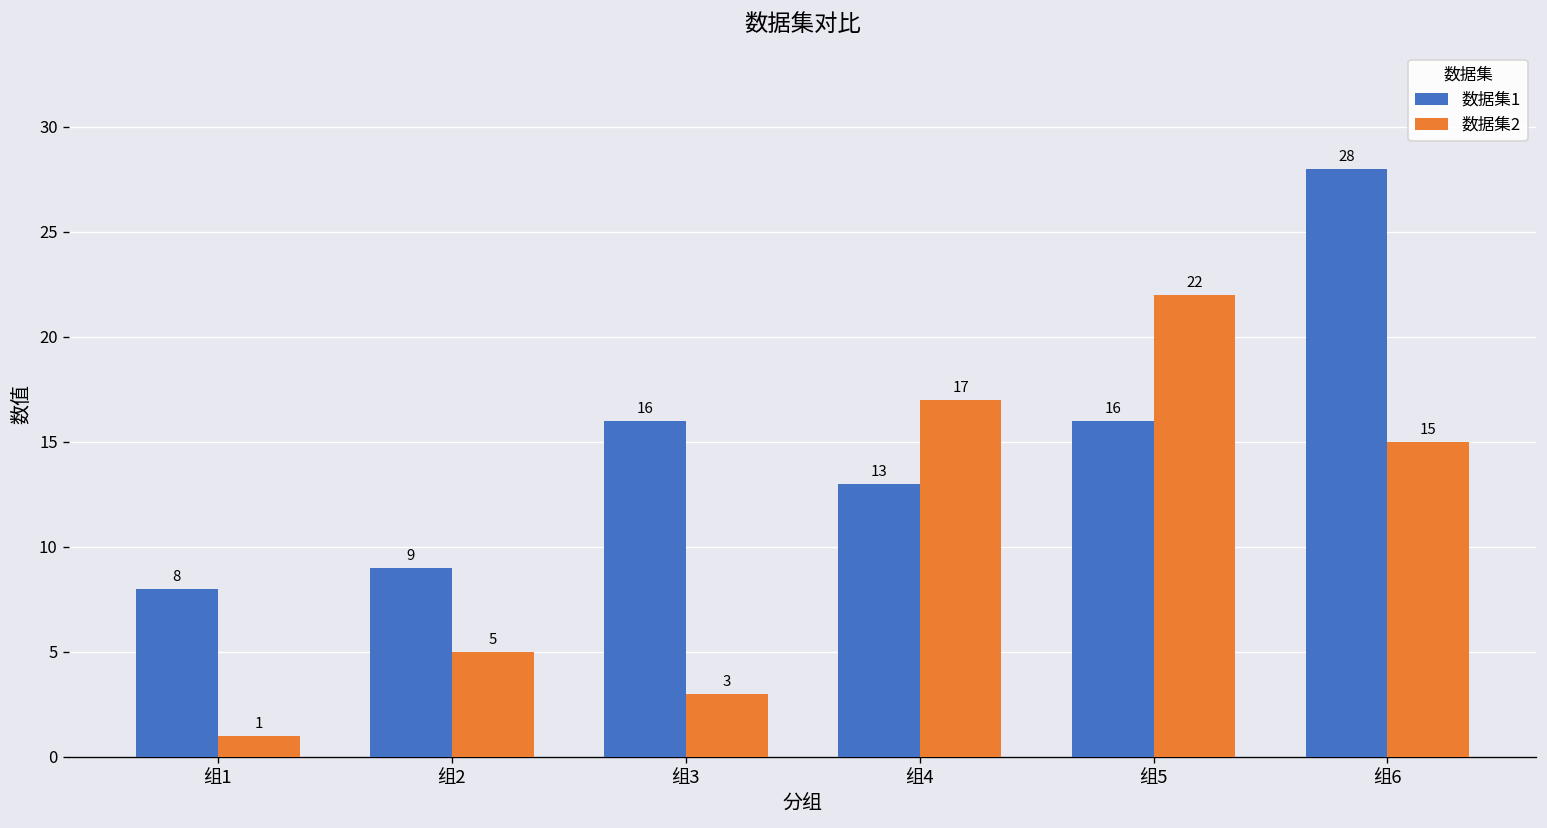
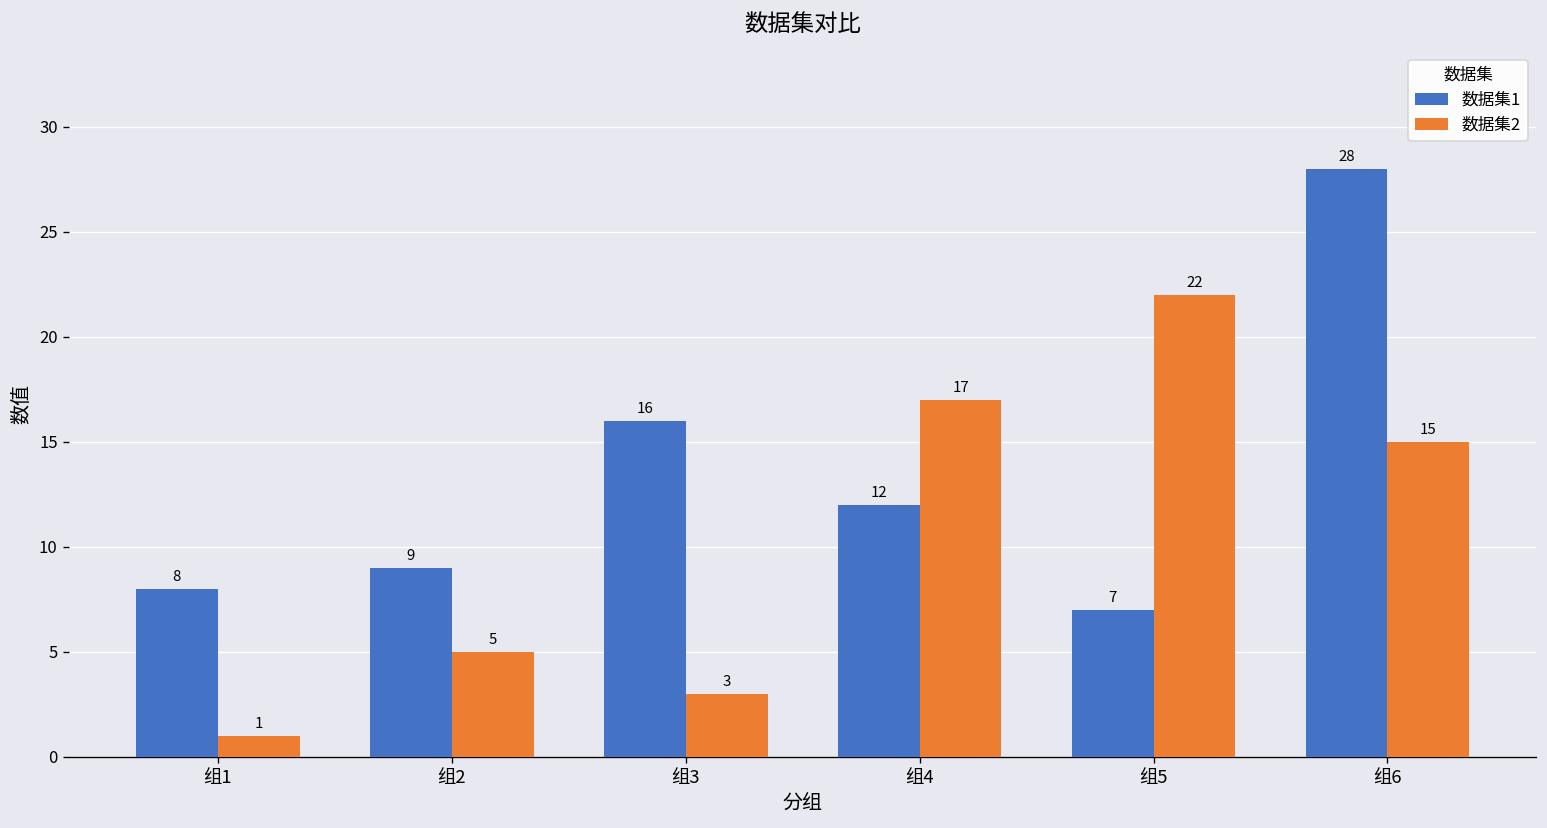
  {
    "数据集1": {
      "组1": 8,
      "组2": 9,
      "组3": 16,
-     "组4": 13,
-     "组5": 16,
+     "组4": 12,
+     "组5": 7,
      "组6": 28
    },
    "数据集2": {
      "组1": 1,
      "组2": 5,
      "组3": 3,
      "组4": 17,
      "组5": 22,
      "组6": 15
    }
  }
